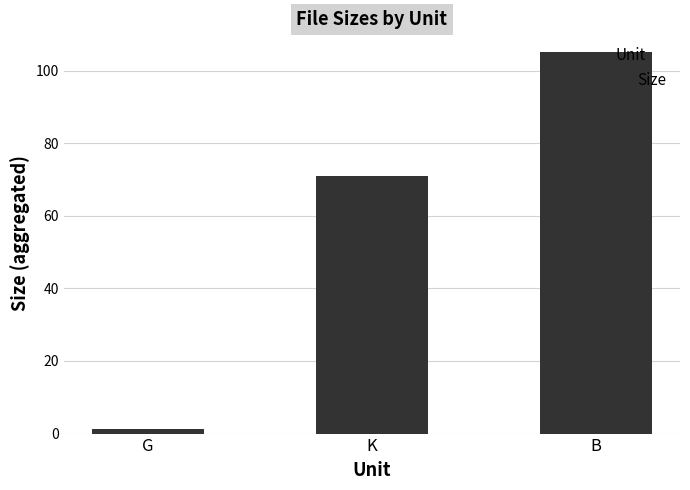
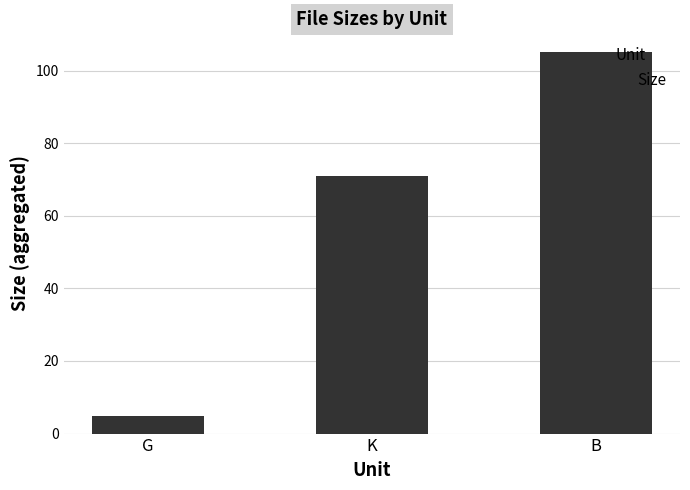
  {
-   "G": 1,
+   "G": 5,
    "K": 71,
    "B": 105
  }
